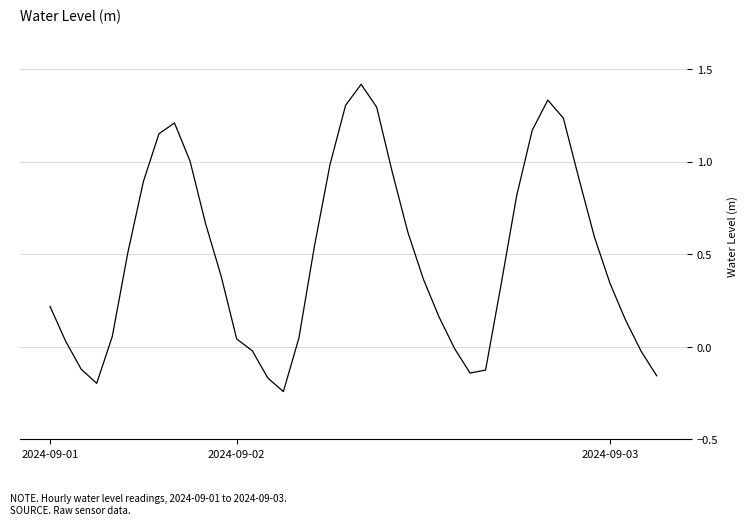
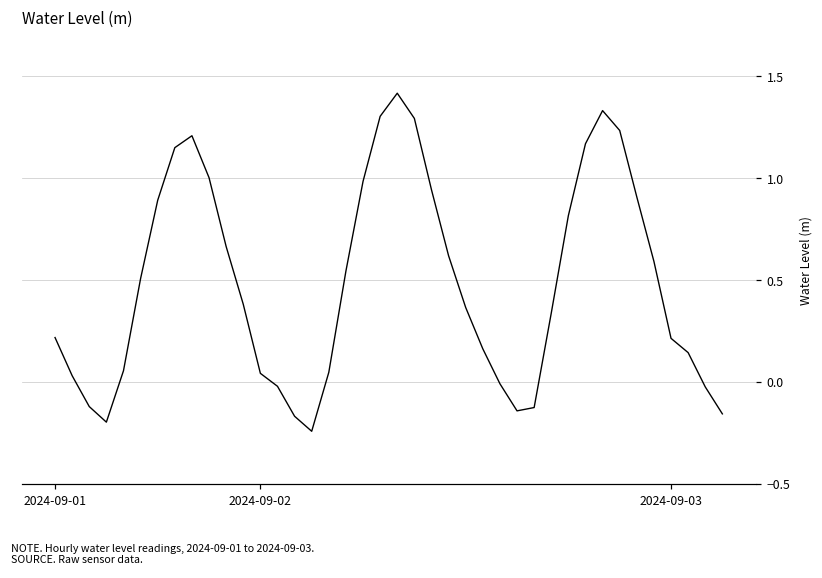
  {
    "2024-09-01": 0.22,
    "2024-09-02": 0.04,
-   "2024-09-03": 0.34
+   "2024-09-03": 0.21
  }
